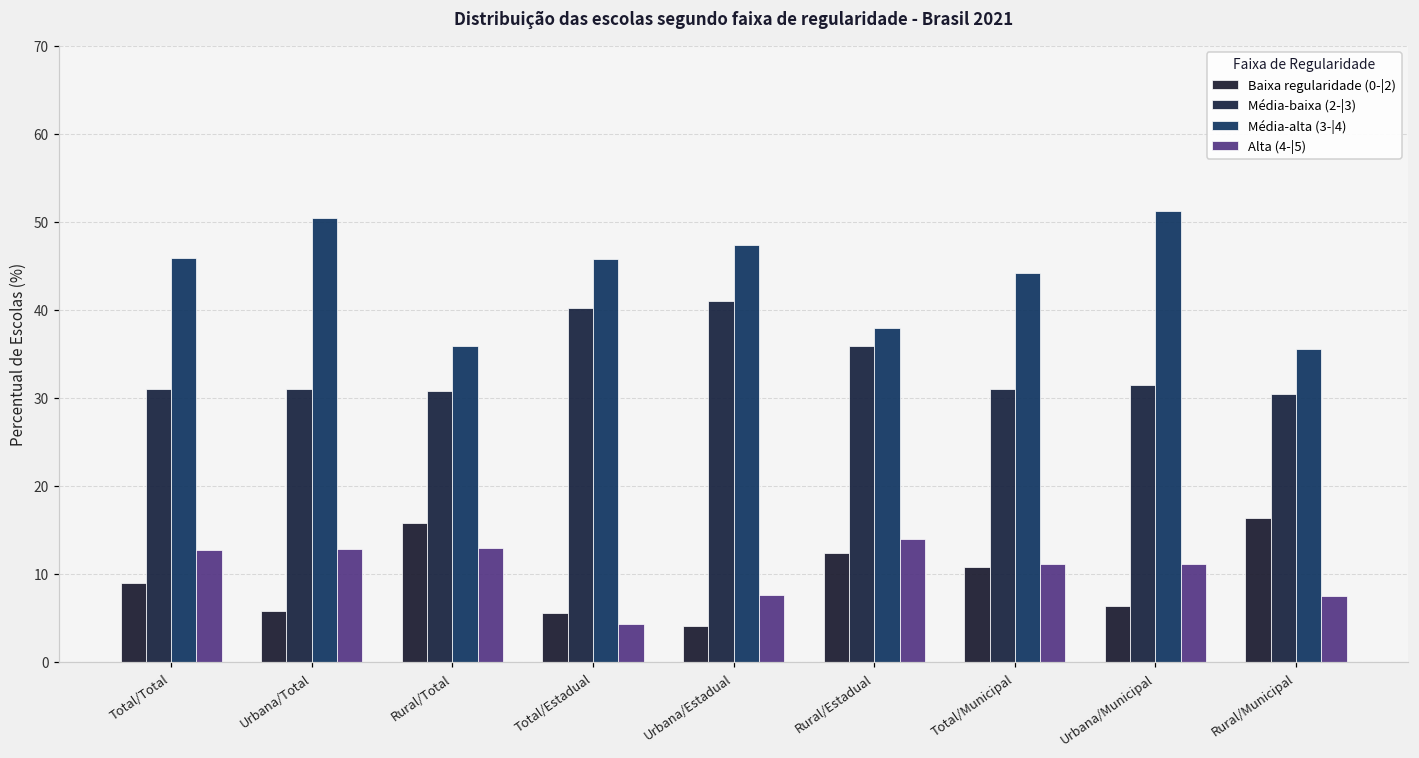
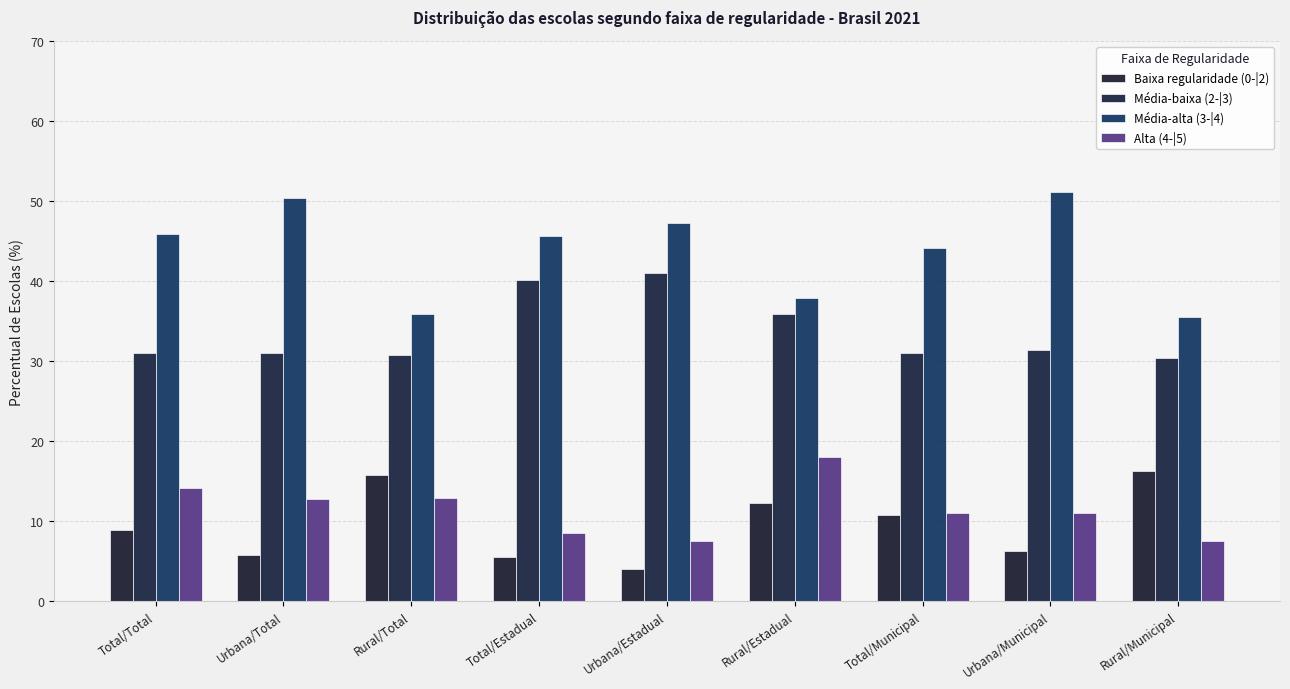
  {
    "Alta (4-|5)": {
-     "Total/Total": 13,
+     "Total/Total": 14,
      "Urbana/Total": 13,
      "Rural/Total": 13,
-     "Total/Estadual": 4,
+     "Total/Estadual": 9,
      "Urbana/Estadual": 8,
-     "Rural/Estadual": 14,
+     "Rural/Estadual": 18,
      "Total/Municipal": 11,
      "Urbana/Municipal": 11,
      "Rural/Municipal": 8
    }
  }
